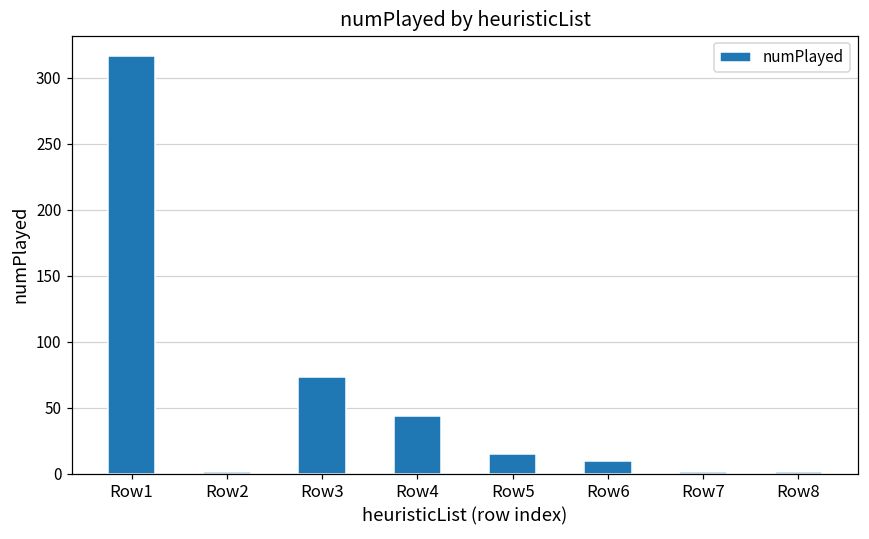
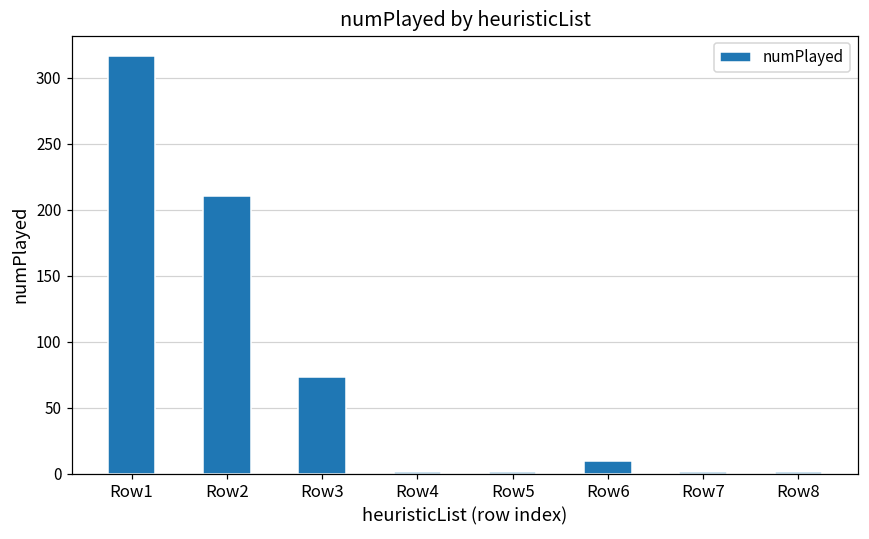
  {
    "Row1": 316,
-   "Row2": 1,
+   "Row2": 210,
    "Row3": 73,
-   "Row4": 44,
-   "Row5": 15,
+   "Row4": 1,
+   "Row5": 1,
    "Row6": 10
  }
